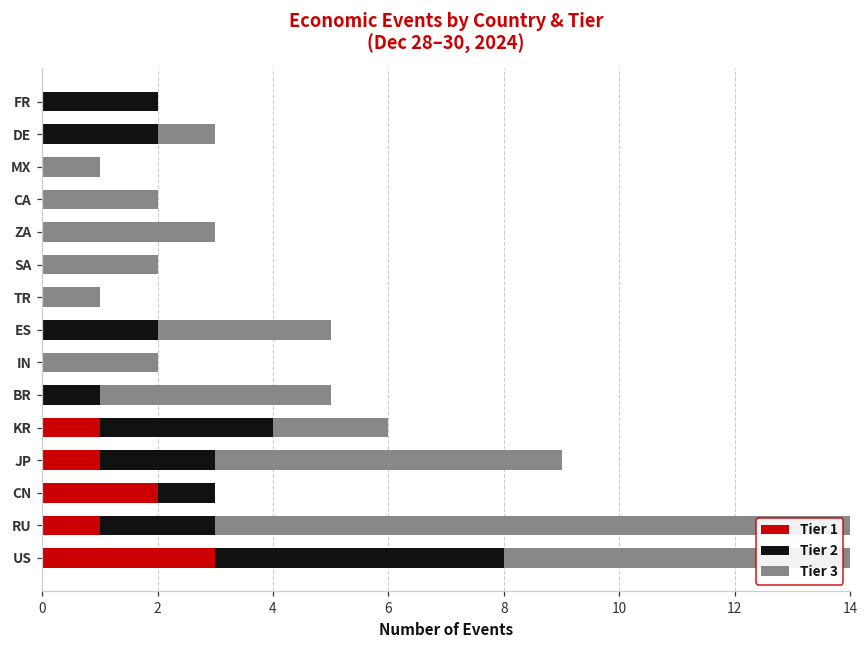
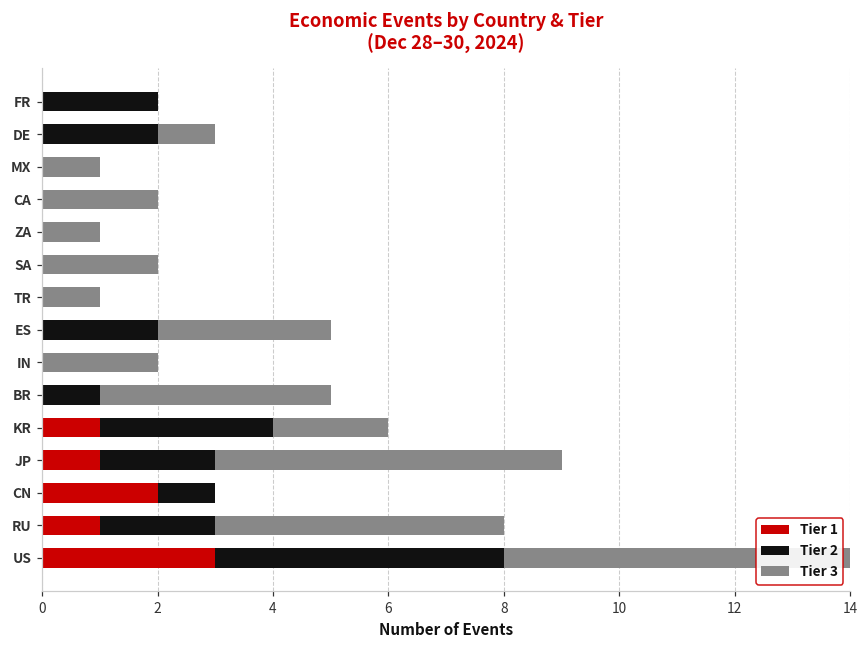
  {
    "Tier 1": {
      "FR": 0,
      "DE": 0,
      "MX": 0,
      "CA": 0,
      "ZA": 0,
      "SA": 0,
      "TR": 0,
      "ES": 0,
      "IN": 0,
      "BR": 0,
      "KR": 1,
      "JP": 1,
      "CN": 2,
      "RU": 1,
      "US": 3
    },
    "Tier 3": {
-     "ZA": 3,
-     "RU": 11
+     "ZA": 1,
+     "RU": 5
    }
  }
